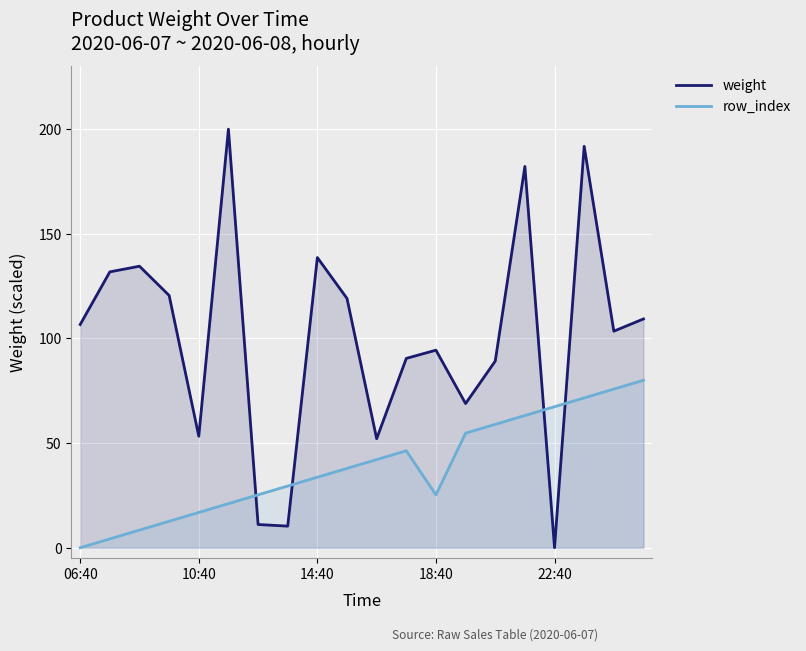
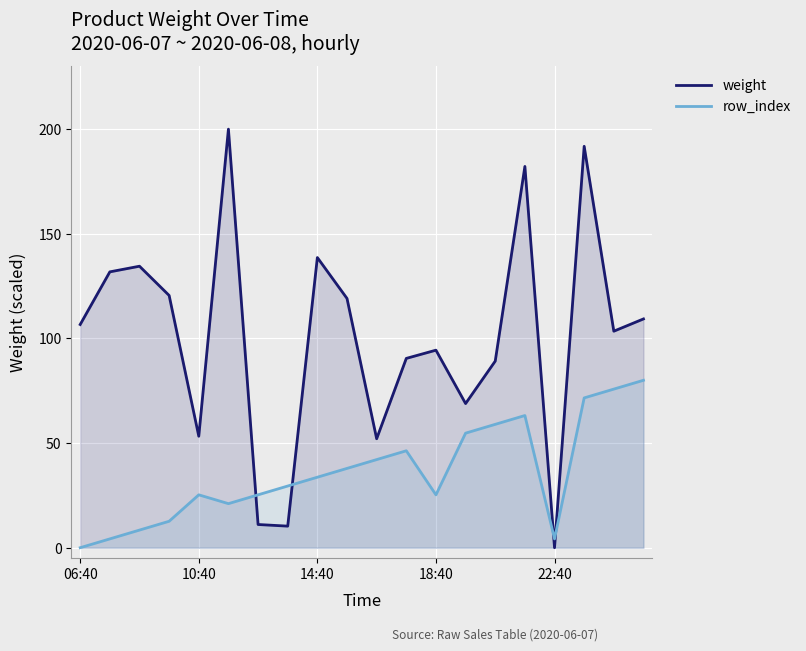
  {
    "weight": {
      "06:40": 107,
      "10:40": 53,
      "14:40": 139,
      "18:40": 94,
      "22:40": 0
    },
    "row_index": {
      "06:40": 0,
-     "10:40": 17,
+     "10:40": 25,
      "14:40": 34,
      "18:40": 25,
-     "22:40": 67
+     "22:40": 4
    }
  }
